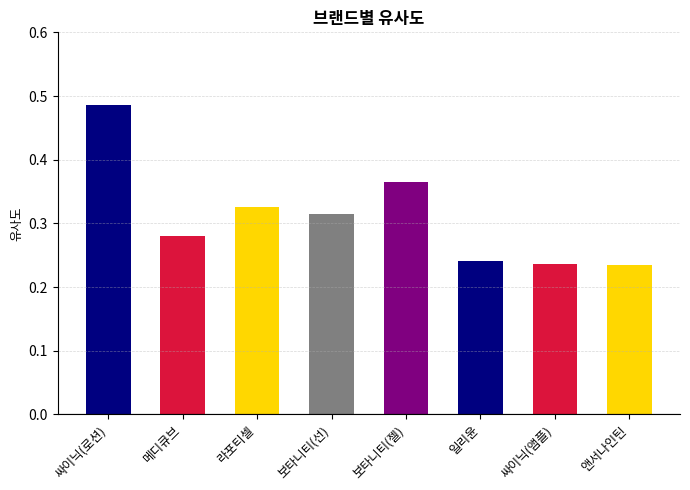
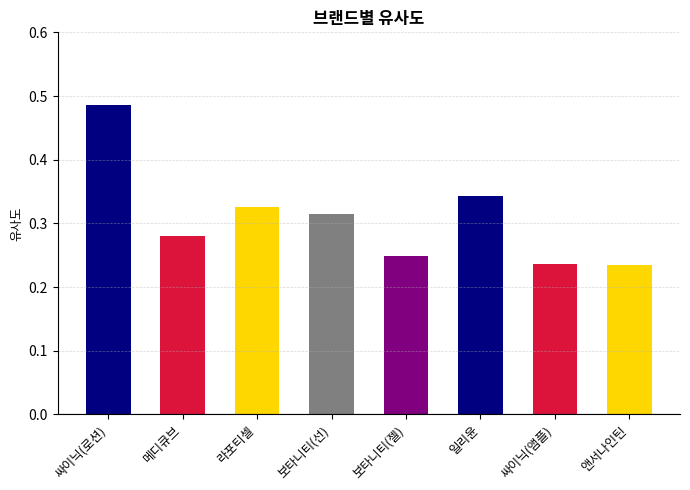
  {
    "싸이닉(로션)": 0.49,
    "메디큐브": 0.28,
    "라포티셀": 0.33,
    "보타니티(선)": 0.31,
-   "보타니티(젤)": 0.37,
-   "일리윤": 0.24,
+   "보타니티(젤)": 0.25,
+   "일리윤": 0.34,
    "싸이닉(앰플)": 0.24,
    "앤서나인틴": 0.24
  }
